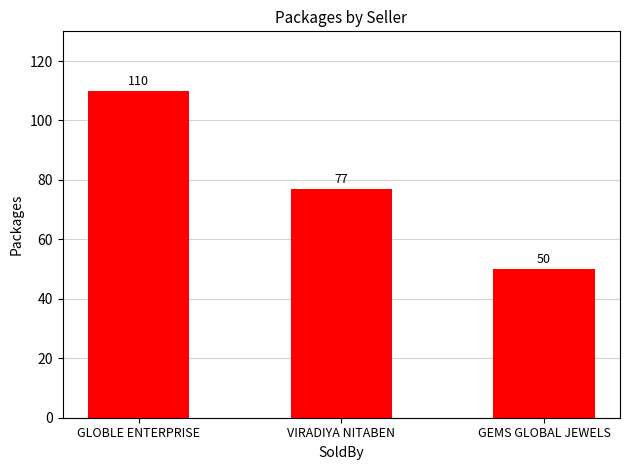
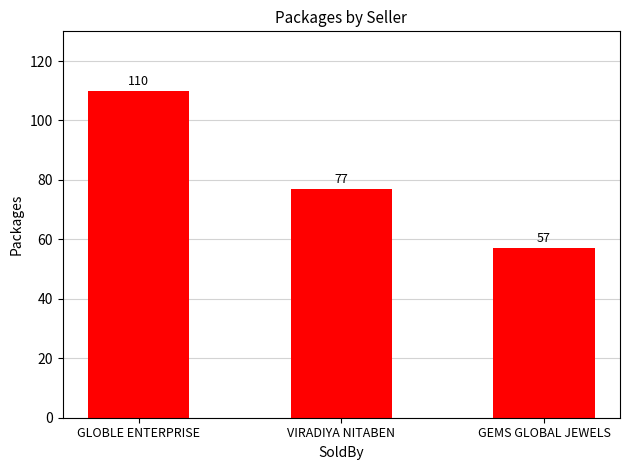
  {
    "GLOBLE ENTERPRISE": 110,
    "VIRADIYA NITABEN": 77,
-   "GEMS GLOBAL JEWELS": 50
+   "GEMS GLOBAL JEWELS": 57
  }
